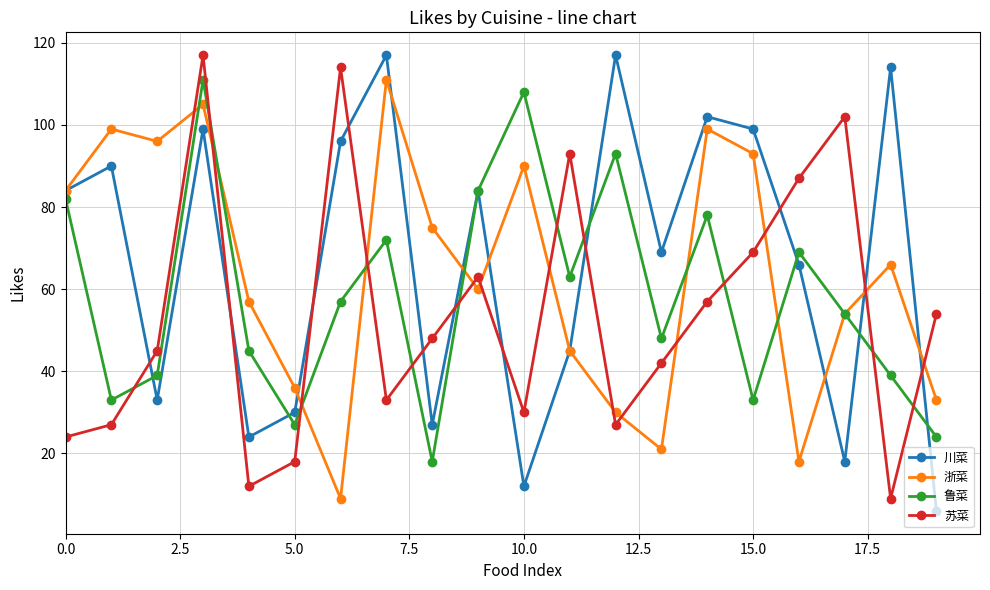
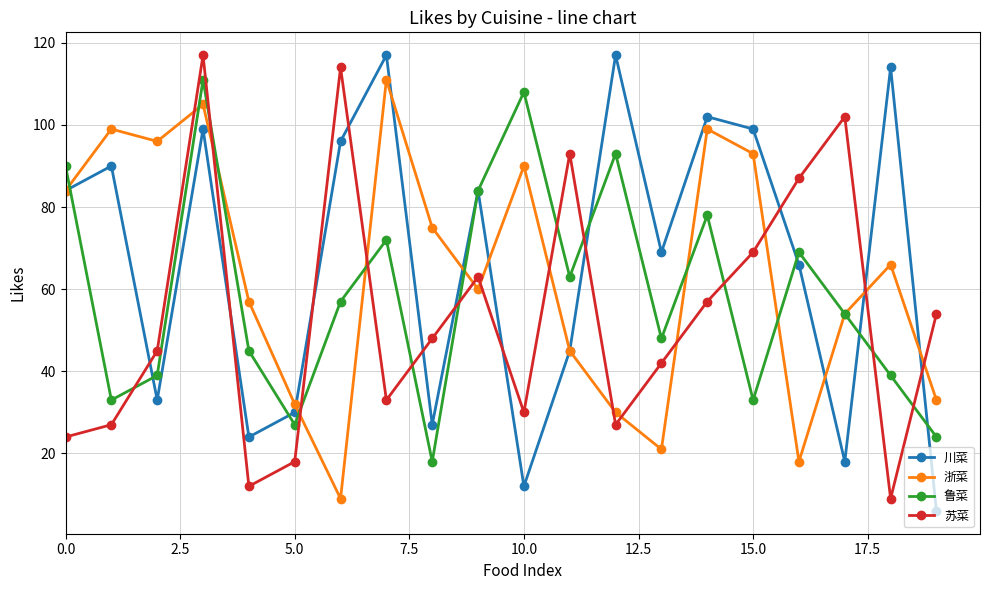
  {
    "川菜": {
      "5.0": 30,
      "10.0": 12,
      "15.0": 99
    },
    "浙菜": {
-     "5.0": 36,
+     "5.0": 32,
      "10.0": 90,
      "15.0": 93
    },
    "鲁菜": {
-     "0.0": 82,
+     "0.0": 90,
      "5.0": 27,
      "10.0": 108,
      "15.0": 33
    },
    "苏菜": {
      "0.0": 24,
      "5.0": 18,
      "10.0": 30,
      "15.0": 69
    }
  }
